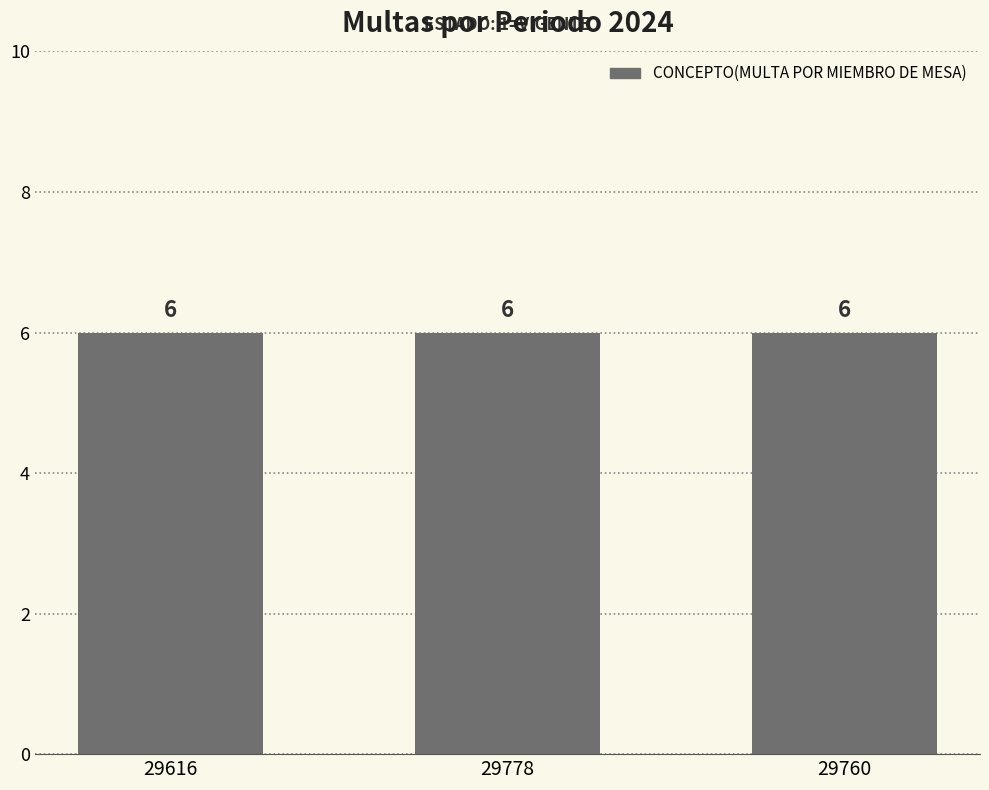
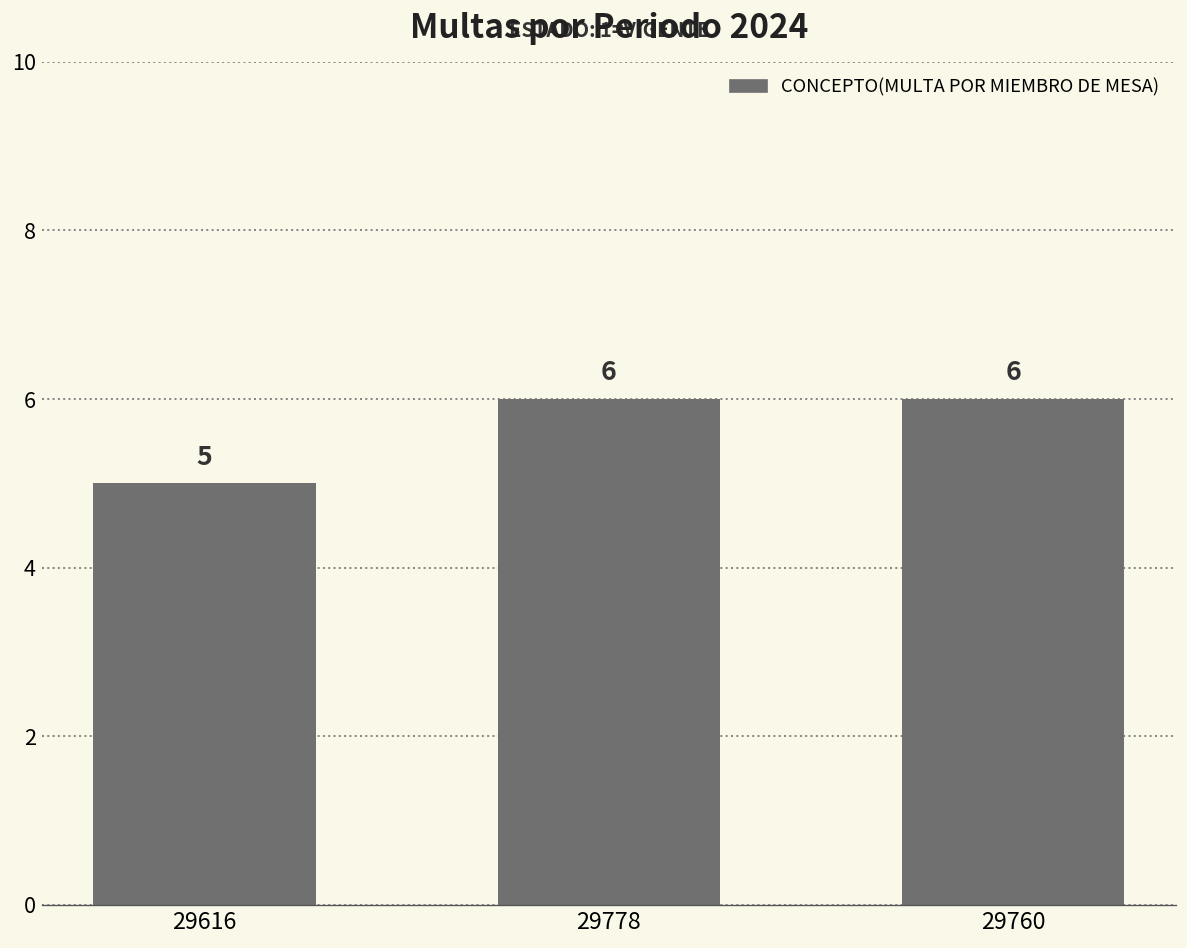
  {
-   "29616": 6,
+   "29616": 5,
    "29778": 6,
    "29760": 6
  }
